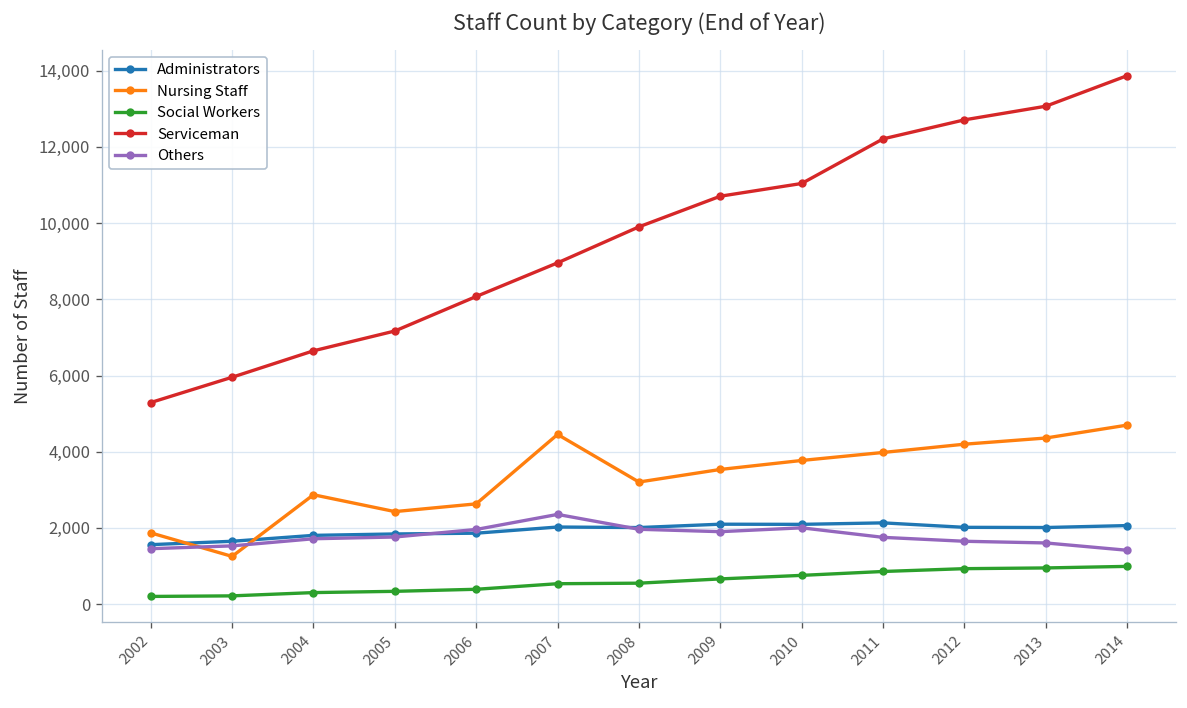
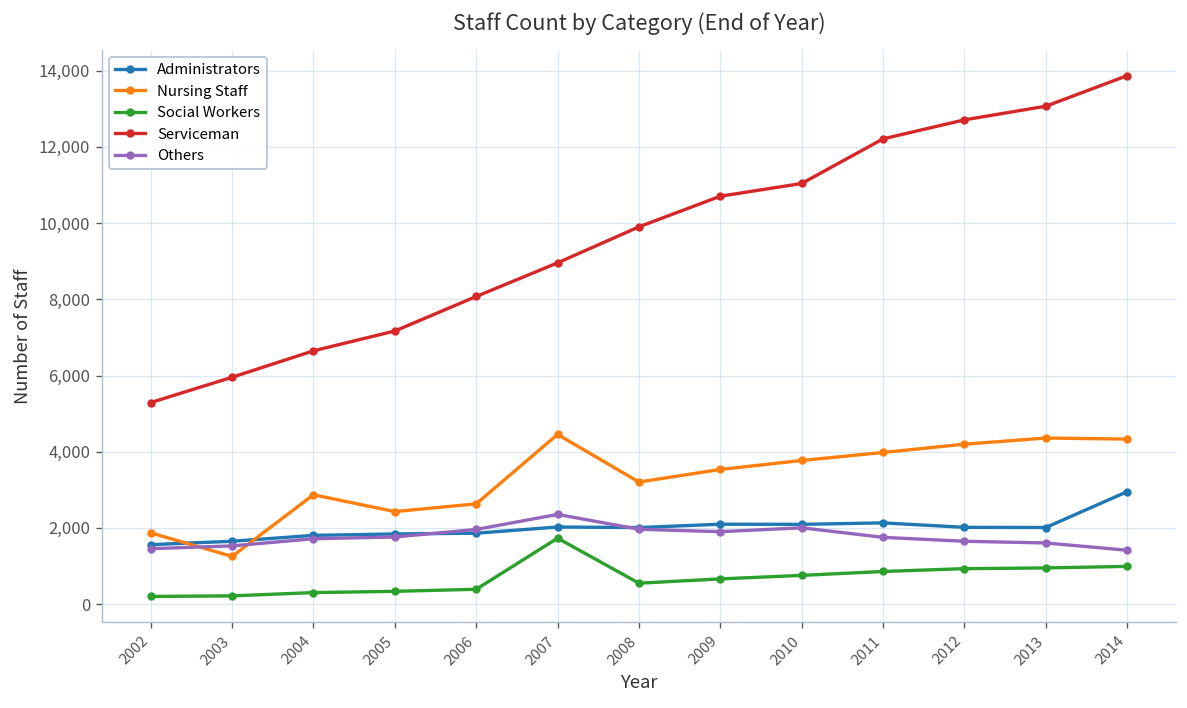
  {
    "Administrators": {
      "2002": "1,600",
      "2003": "1,700",
      "2004": "1,800",
      "2006": "1,900",
      "2007": "2,000",
      "2009": "2,100",
      "2010": "2,100",
      "2011": "2,100",
      "2012": "2,000",
      "2013": "2,000",
-     "2014": "2,100"
+     "2014": "3,000"
    },
    "Nursing Staff": {
      "2002": "1,900",
      "2003": "1,300",
      "2004": "2,900",
      "2005": "2,400",
      "2006": "2,600",
      "2007": "4,500",
      "2008": "3,200",
      "2009": "3,500",
      "2010": "3,800",
      "2011": "4,000",
      "2012": "4,200",
      "2013": "4,400",
-     "2014": "4,700"
+     "2014": "4,300"
    },
    "Social Workers": {
      "2002": "200",
      "2003": "200",
      "2004": "300",
      "2005": "300",
      "2006": "400",
-     "2007": "500",
+     "2007": "1,700",
      "2008": "600",
      "2009": "700",
      "2010": "800",
      "2011": "900",
      "2012": "900",
      "2013": "1,000",
      "2014": "1,000"
    },
    "Serviceman": {
      "2002": "5,300",
      "2003": "6,000",
      "2004": "6,600",
      "2005": "7,200",
      "2006": "8,100",
      "2007": "9,000",
      "2008": "9,900",
      "2009": "10,700",
      "2010": "11,000",
      "2011": "12,200",
      "2012": "12,700",
      "2013": "13,100",
      "2014": "13,900"
    },
    "Others": {
      "2002": "1,500",
      "2003": "1,500",
      "2004": "1,700",
      "2006": "2,000",
      "2007": "2,400",
      "2009": "1,900",
      "2010": "2,000",
      "2011": "1,800",
      "2012": "1,700",
      "2013": "1,600",
      "2014": "1,400"
    }
  }
